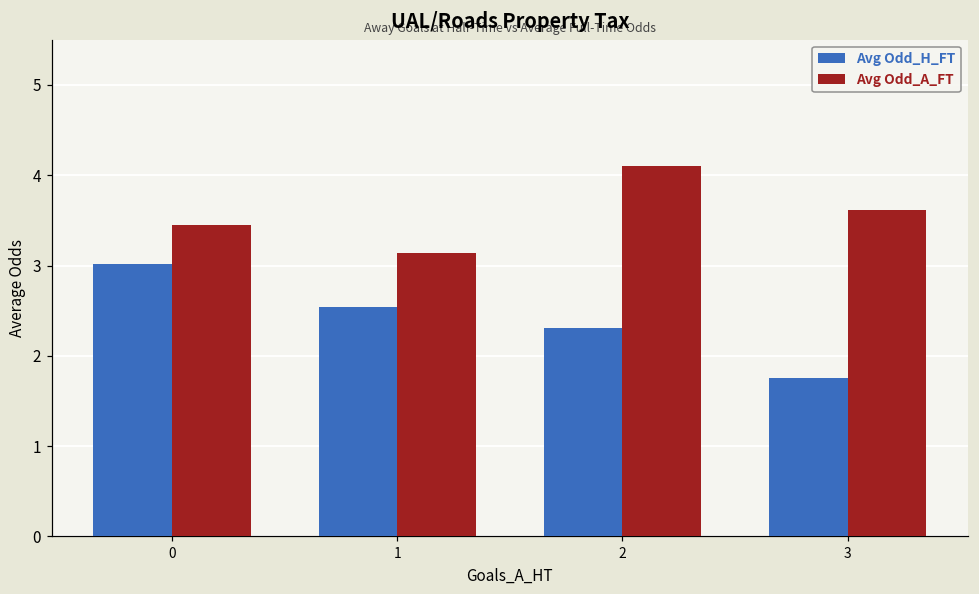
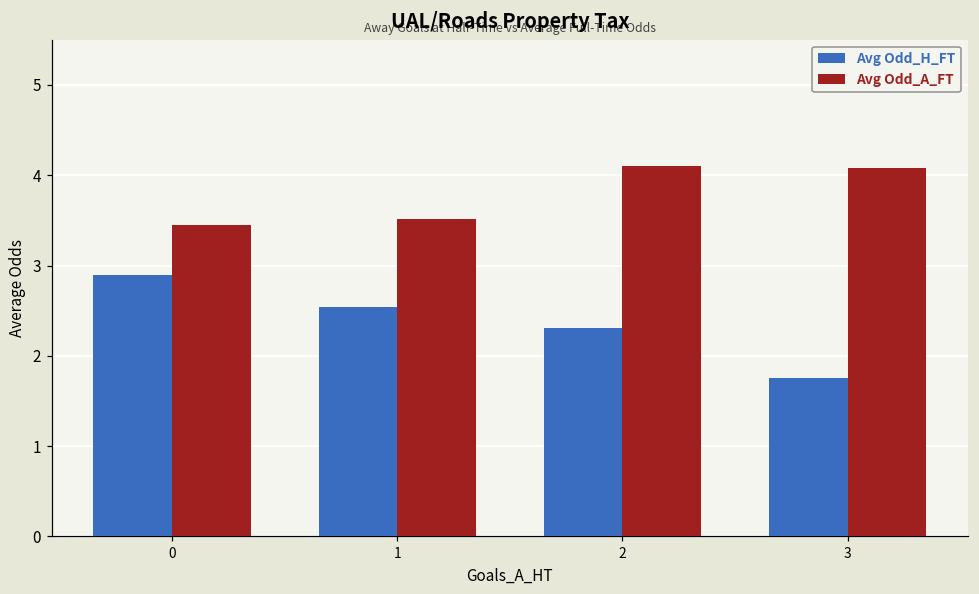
  {
    "Avg Odd_H_FT": {
-     "0": 3.0,
+     "0": 2.9,
      "1": 2.5,
      "2": 2.3,
      "3": 1.8
    },
    "Avg Odd_A_FT": {
      "0": 3.5,
-     "1": 3.1,
+     "1": 3.5,
      "2": 4.1,
-     "3": 3.6
+     "3": 4.1
    }
  }
